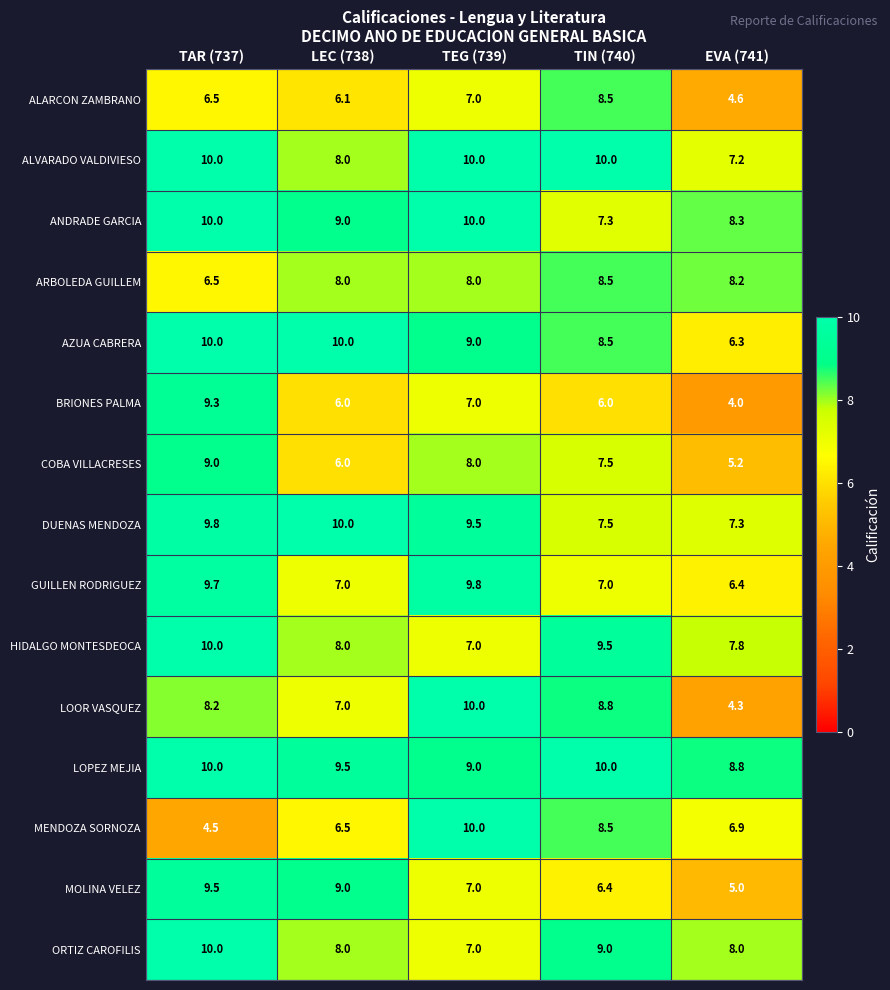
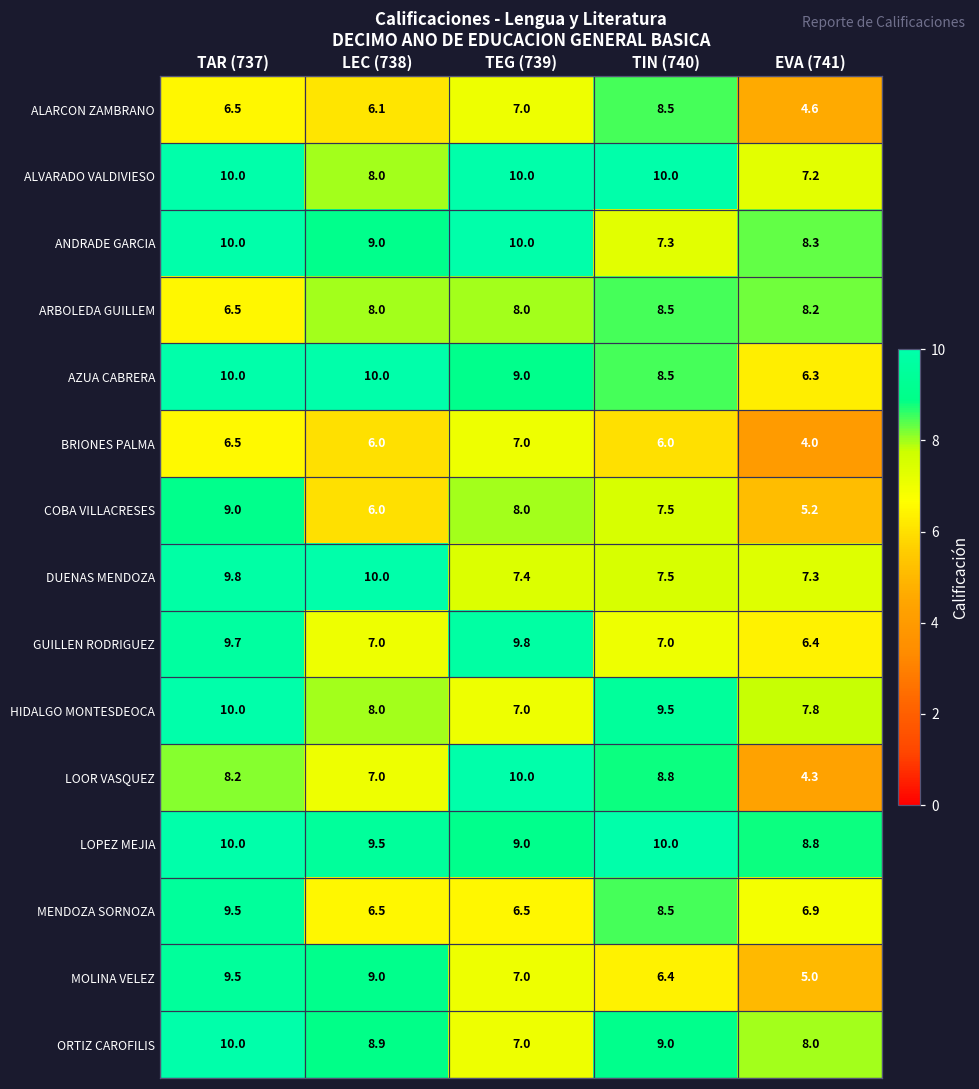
  {
    "ALARCON ZAMBRANO": {
      "TAR (737)": 6.5,
      "LEC (738)": 6.1,
      "TEG (739)": 7.0,
      "TIN (740)": 8.5,
      "EVA (741)": 4.6
    },
    "ALVARADO VALDIVIESO": {
      "TAR (737)": 10.0,
      "LEC (738)": 8.0,
      "TEG (739)": 10.0,
      "TIN (740)": 10.0,
      "EVA (741)": 7.2
    },
    "ANDRADE GARCIA": {
      "TAR (737)": 10.0,
      "LEC (738)": 9.0,
      "TEG (739)": 10.0,
      "TIN (740)": 7.3,
      "EVA (741)": 8.3
    },
    "ARBOLEDA GUILLEM": {
      "TAR (737)": 6.5,
      "LEC (738)": 8.0,
      "TEG (739)": 8.0,
      "TIN (740)": 8.5,
      "EVA (741)": 8.2
    },
    "AZUA CABRERA": {
      "TAR (737)": 10.0,
      "LEC (738)": 10.0,
      "TEG (739)": 9.0,
      "TIN (740)": 8.5,
      "EVA (741)": 6.3
    },
    "BRIONES PALMA": {
-     "TAR (737)": 9.3,
+     "TAR (737)": 6.5,
      "LEC (738)": 6.0,
      "TEG (739)": 7.0,
      "TIN (740)": 6.0,
      "EVA (741)": 4.0
    },
    "COBA VILLACRESES": {
      "TAR (737)": 9.0,
      "LEC (738)": 6.0,
      "TEG (739)": 8.0,
      "TIN (740)": 7.5,
      "EVA (741)": 5.2
    },
    "DUENAS MENDOZA": {
      "TAR (737)": 9.8,
      "LEC (738)": 10.0,
-     "TEG (739)": 9.5,
+     "TEG (739)": 7.4,
      "TIN (740)": 7.5,
      "EVA (741)": 7.3
    },
    "GUILLEN RODRIGUEZ": {
      "TAR (737)": 9.7,
      "LEC (738)": 7.0,
      "TEG (739)": 9.8,
      "TIN (740)": 7.0,
      "EVA (741)": 6.4
    },
    "HIDALGO MONTESDEOCA": {
      "TAR (737)": 10.0,
      "LEC (738)": 8.0,
      "TEG (739)": 7.0,
      "TIN (740)": 9.5,
      "EVA (741)": 7.8
    },
    "LOOR VASQUEZ": {
      "TAR (737)": 8.2,
      "LEC (738)": 7.0,
      "TEG (739)": 10.0,
      "TIN (740)": 8.8,
      "EVA (741)": 4.3
    },
    "LOPEZ MEJIA": {
      "TAR (737)": 10.0,
      "LEC (738)": 9.5,
      "TEG (739)": 9.0,
      "TIN (740)": 10.0,
      "EVA (741)": 8.8
    },
    "MENDOZA SORNOZA": {
-     "TAR (737)": 4.5,
+     "TAR (737)": 9.5,
      "LEC (738)": 6.5,
-     "TEG (739)": 10.0,
+     "TEG (739)": 6.5,
      "TIN (740)": 8.5,
      "EVA (741)": 6.9
    },
    "MOLINA VELEZ": {
      "TAR (737)": 9.5,
      "LEC (738)": 9.0,
      "TEG (739)": 7.0,
      "TIN (740)": 6.4,
      "EVA (741)": 5.0
    },
    "ORTIZ CAROFILIS": {
      "TAR (737)": 10.0,
-     "LEC (738)": 8.0,
+     "LEC (738)": 8.9,
      "TEG (739)": 7.0,
      "TIN (740)": 9.0,
      "EVA (741)": 8.0
    }
  }
